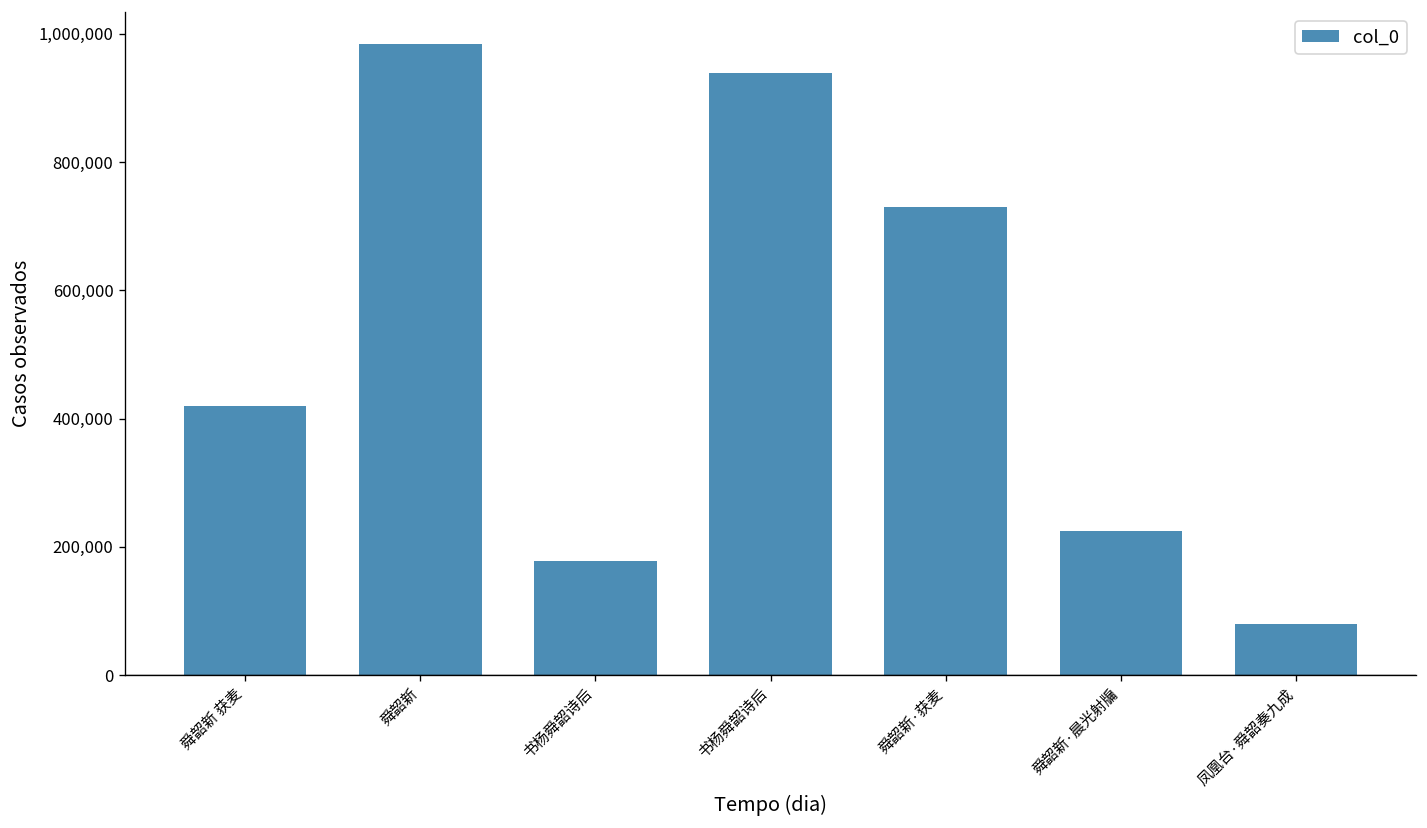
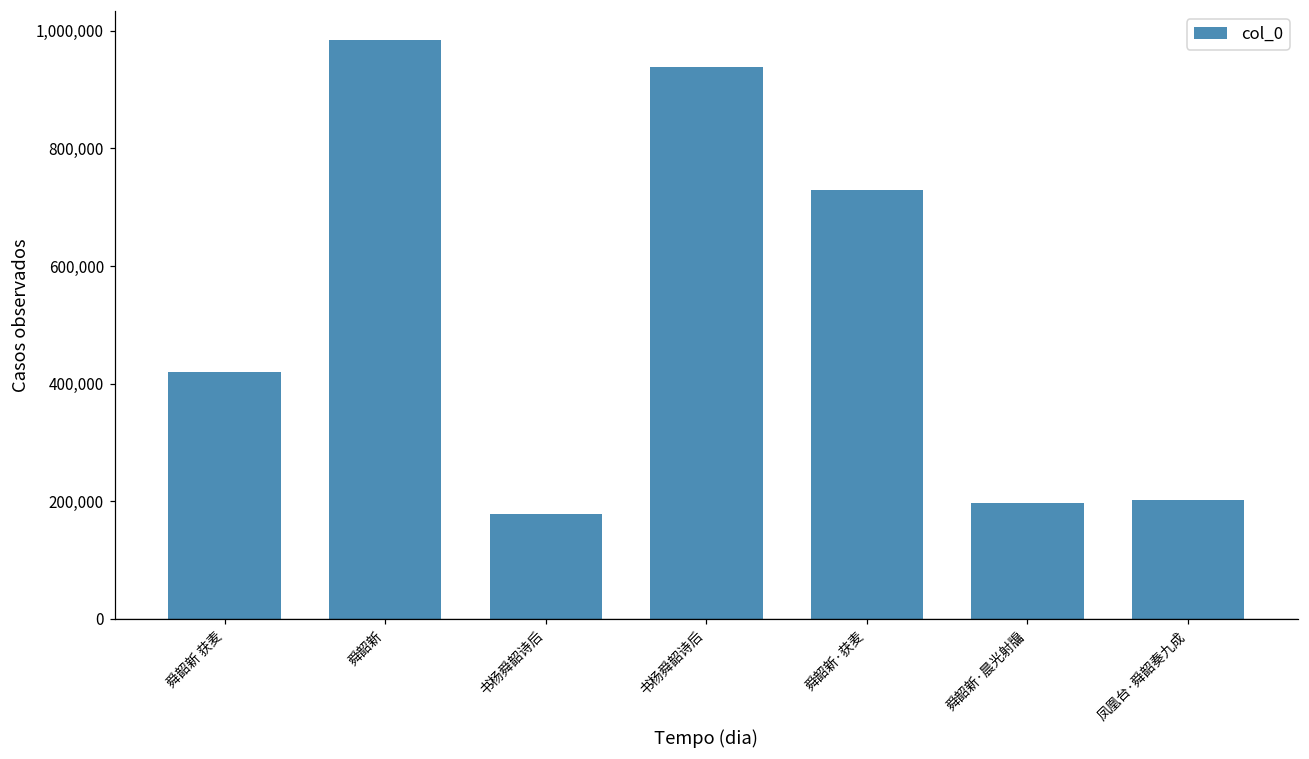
  {
    "舜韶新 获麦": "420,000",
    "舜韶新": "980,000",
    "舜韶新·获麦": "730,000",
-   "舜韶新·晨光射牖": "220,000",
-   "凤凰台·舜韶奏九成": "80,000"
+   "舜韶新·晨光射牖": "200,000",
+   "凤凰台·舜韶奏九成": "200,000"
  }
